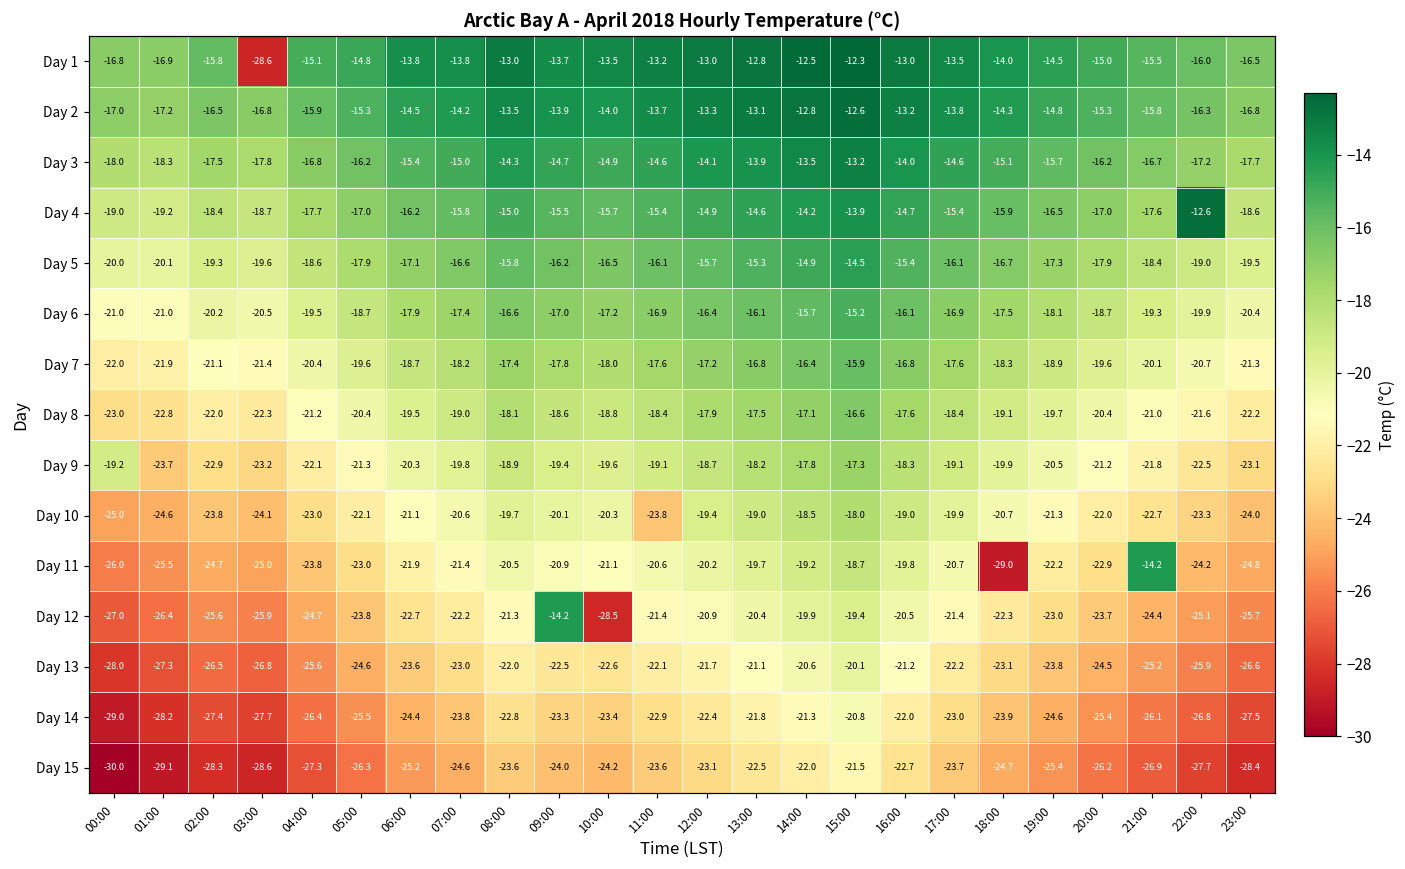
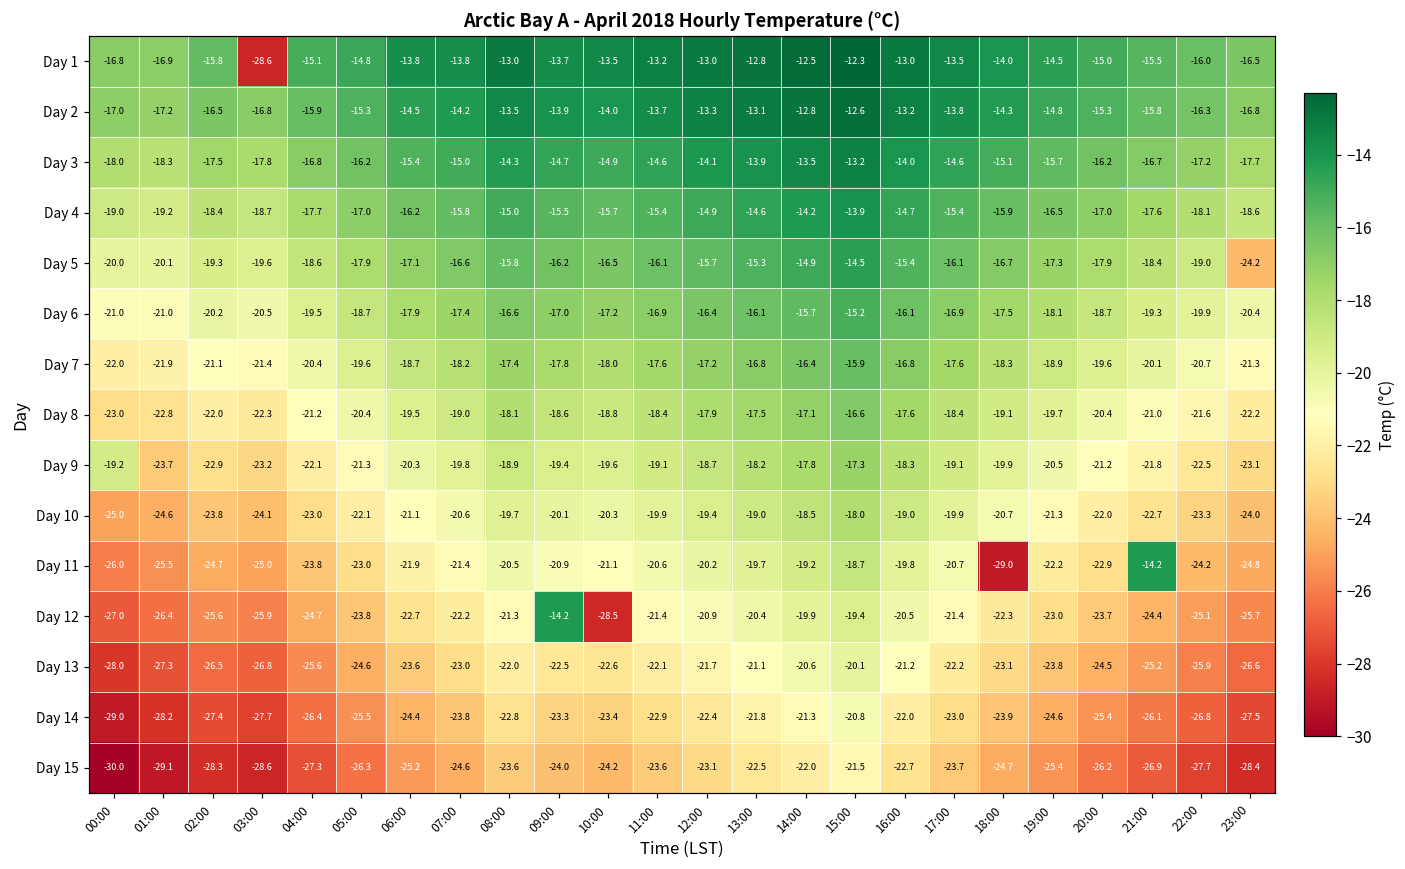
  {
    "Day 4": {
      "00:00": -19.0,
      "01:00": -19.2,
      "02:00": -18.4,
      "03:00": -18.7,
      "04:00": -17.7,
      "05:00": -17.0,
      "06:00": -16.2,
      "07:00": -15.8,
      "08:00": -15.0,
      "09:00": -15.5,
      "10:00": -15.7,
      "11:00": -15.4,
      "12:00": -14.9,
      "13:00": -14.6,
      "14:00": -14.2,
      "15:00": -13.9,
      "16:00": -14.7,
      "17:00": -15.4,
      "18:00": -15.9,
      "19:00": -16.5,
      "20:00": -17.0,
      "21:00": -17.6,
-     "22:00": -12.6,
+     "22:00": -18.1,
      "23:00": -18.6
    },
    "Day 5": {
      "00:00": -20.0,
      "01:00": -20.1,
      "02:00": -19.3,
      "03:00": -19.6,
      "04:00": -18.6,
      "05:00": -17.9,
      "06:00": -17.1,
      "07:00": -16.6,
      "08:00": -15.8,
      "09:00": -16.2,
      "10:00": -16.5,
      "11:00": -16.1,
      "12:00": -15.7,
      "13:00": -15.3,
      "14:00": -14.9,
      "15:00": -14.5,
      "16:00": -15.4,
      "17:00": -16.1,
      "18:00": -16.7,
      "19:00": -17.3,
      "20:00": -17.9,
      "21:00": -18.4,
      "22:00": -19.0,
-     "23:00": -19.5
+     "23:00": -24.2
    },
    "Day 10": {
      "00:00": -25.0,
      "01:00": -24.6,
      "02:00": -23.8,
      "03:00": -24.1,
      "04:00": -23.0,
      "05:00": -22.1,
      "06:00": -21.1,
      "07:00": -20.6,
      "08:00": -19.7,
      "09:00": -20.1,
      "10:00": -20.3,
-     "11:00": -23.8,
+     "11:00": -19.9,
      "12:00": -19.4,
      "13:00": -19.0,
      "14:00": -18.5,
      "15:00": -18.0,
      "16:00": -19.0,
      "17:00": -19.9,
      "18:00": -20.7,
      "19:00": -21.3,
      "20:00": -22.0,
      "21:00": -22.7,
      "22:00": -23.3,
      "23:00": -24.0
    }
  }
